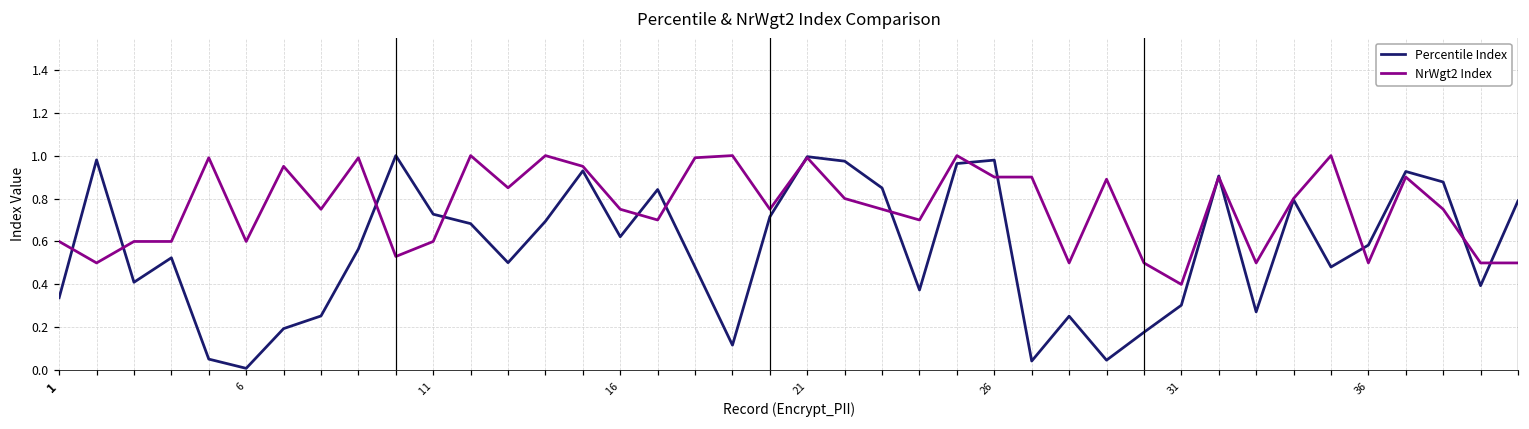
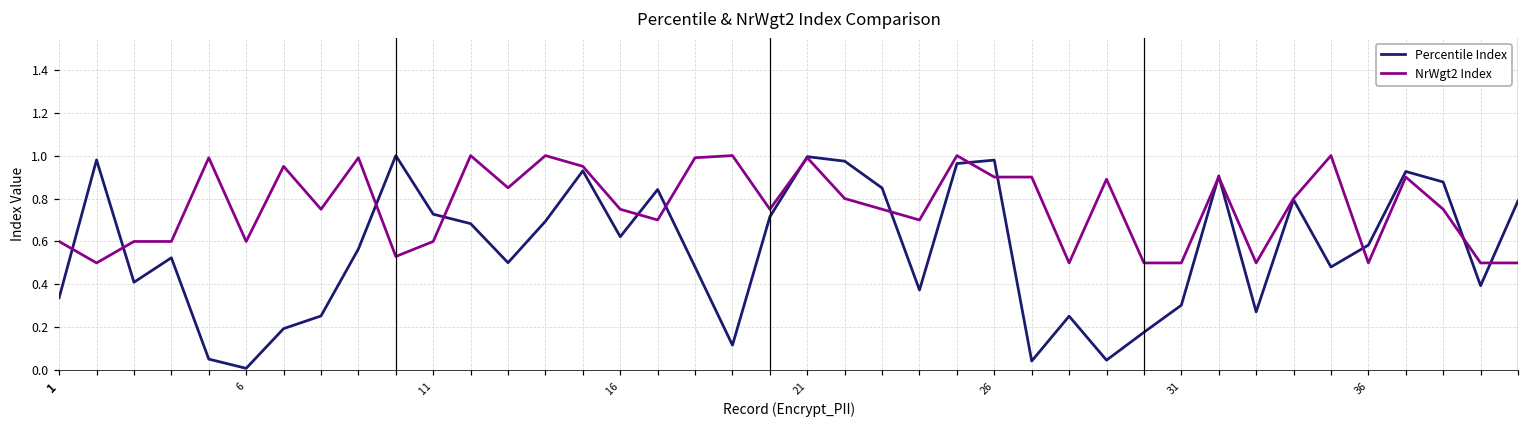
  {
    "Percentile Index": {
      "1": 0.34,
      "6": 0.0,
      "11": 0.73,
      "16": 0.62,
      "26": 0.98,
      "31": 0.3,
      "36": 0.58
    },
    "NrWgt2 Index": {
      "1": 0.6,
      "6": 0.6,
      "11": 0.6,
      "16": 0.75,
      "26": 0.9,
-     "31": 0.4,
+     "31": 0.5,
      "36": 0.5
    }
  }
